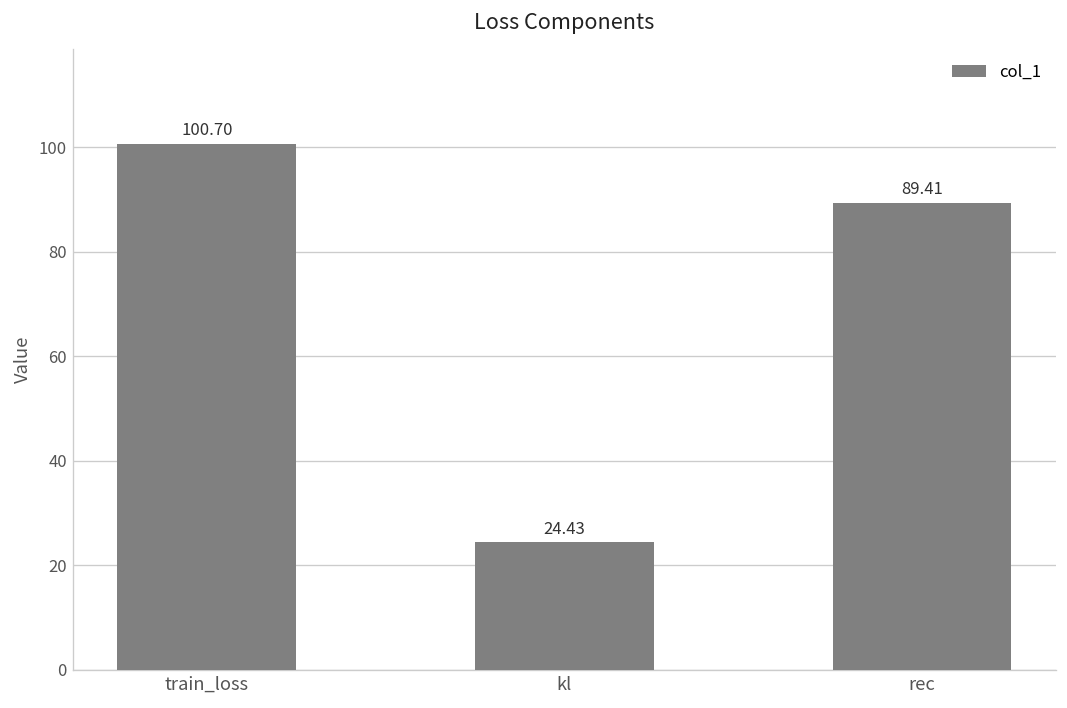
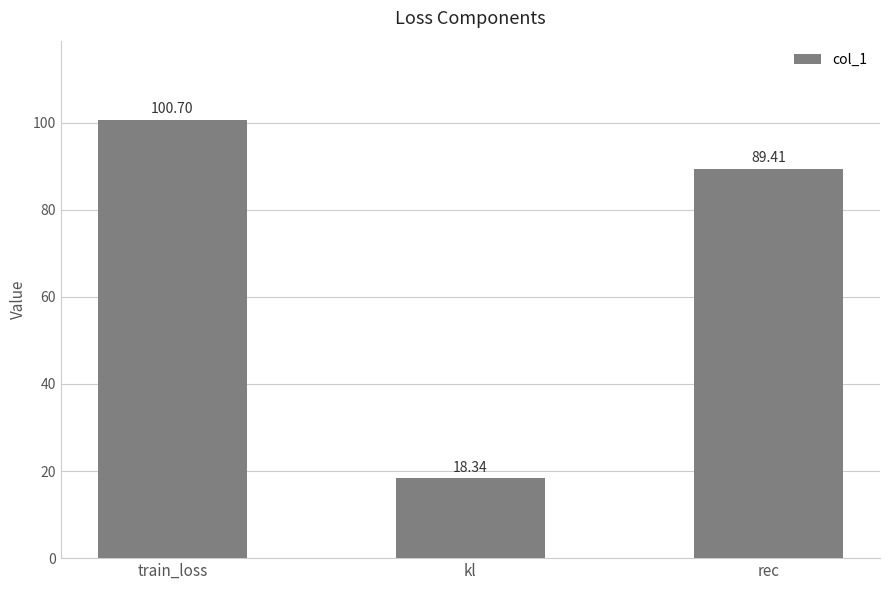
  {
    "train_loss": 100.70,
-   "kl": 24.43,
+   "kl": 18.34,
    "rec": 89.41
  }
